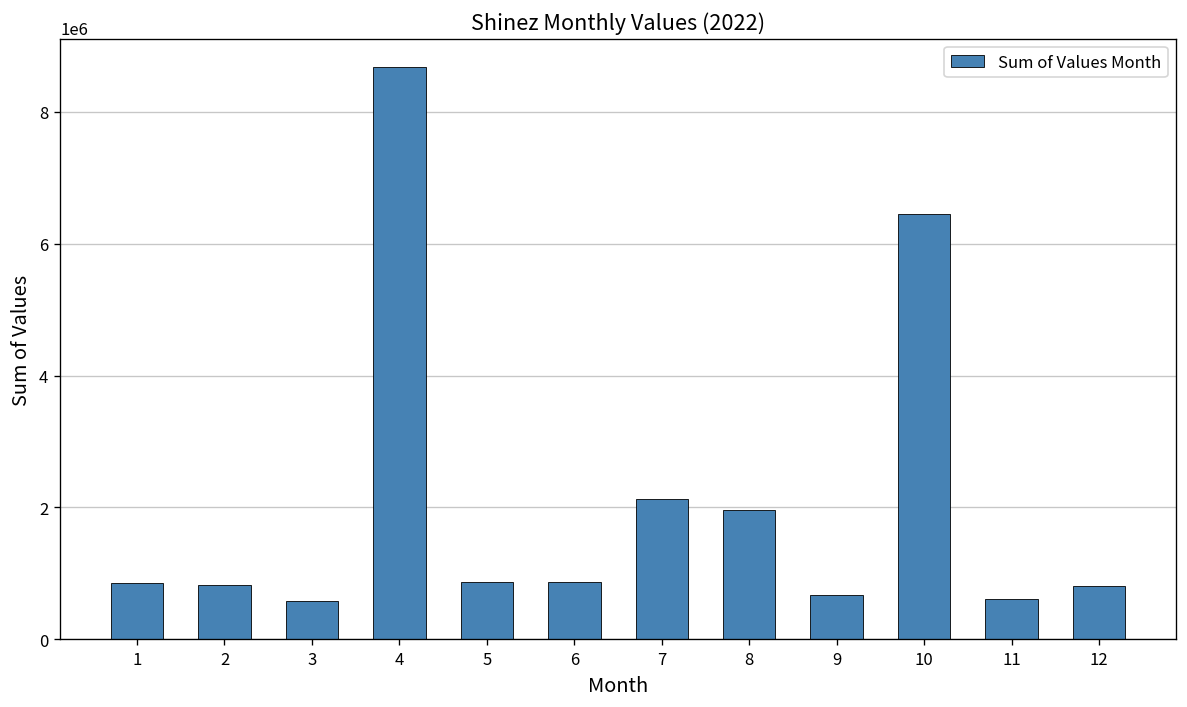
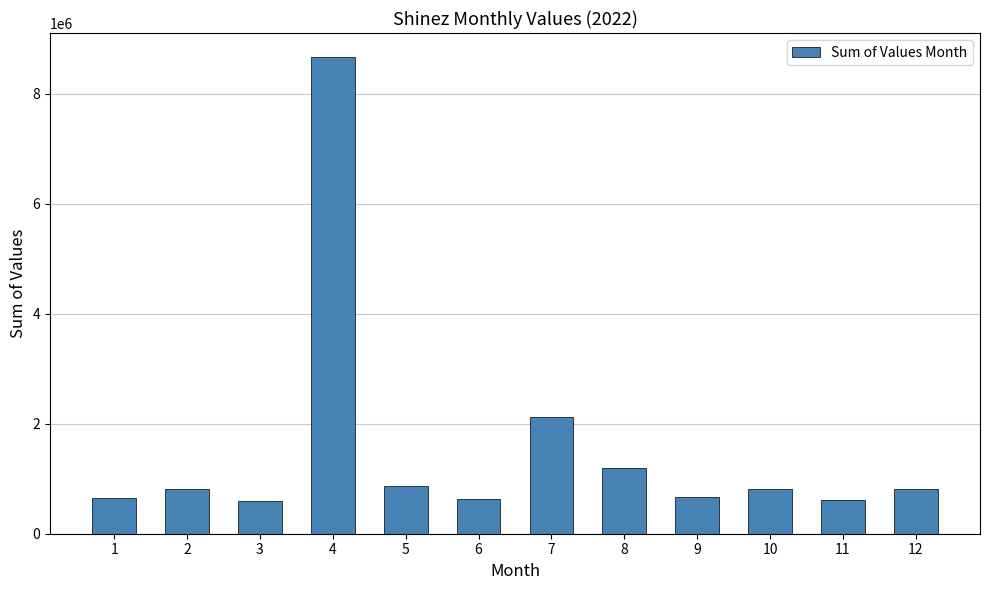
  {
-   "1": 800000,
+   "1": 600000,
    "2": 800000,
    "3": 600000,
    "4": 8700000,
    "5": 900000,
-   "6": 900000,
+   "6": 600000,
    "7": 2100000,
-   "8": 2000000,
+   "8": 1200000,
    "9": 700000,
-   "10": 6400000,
+   "10": 800000,
    "11": 600000,
    "12": 800000
  }
